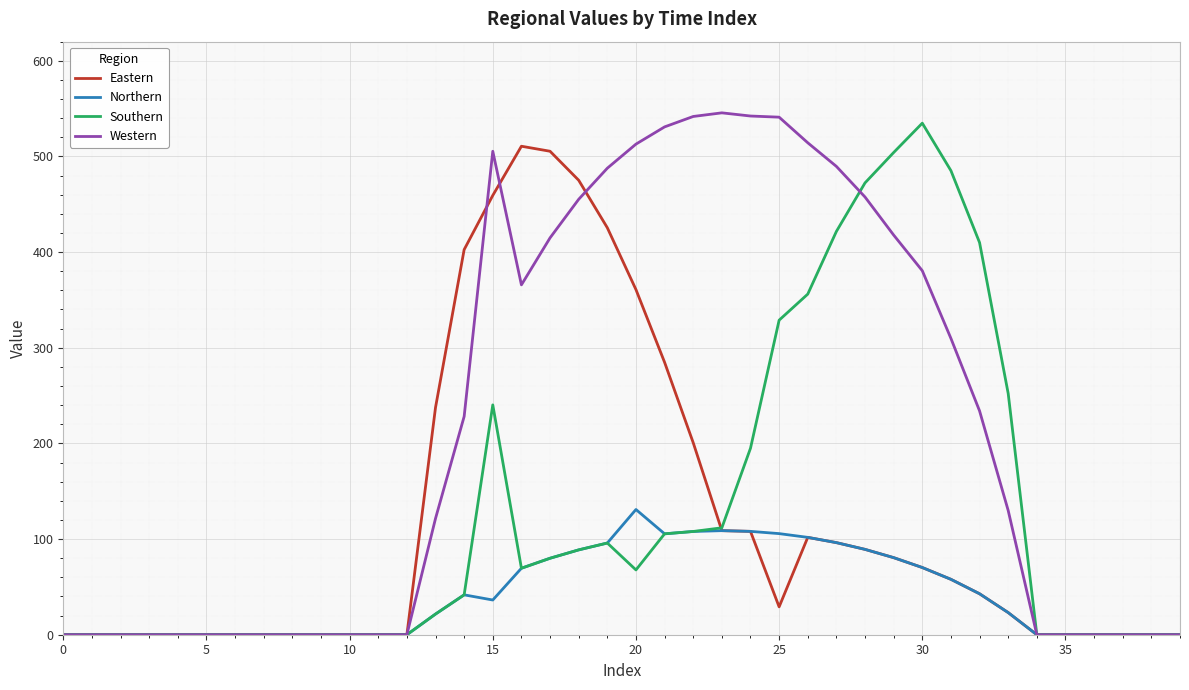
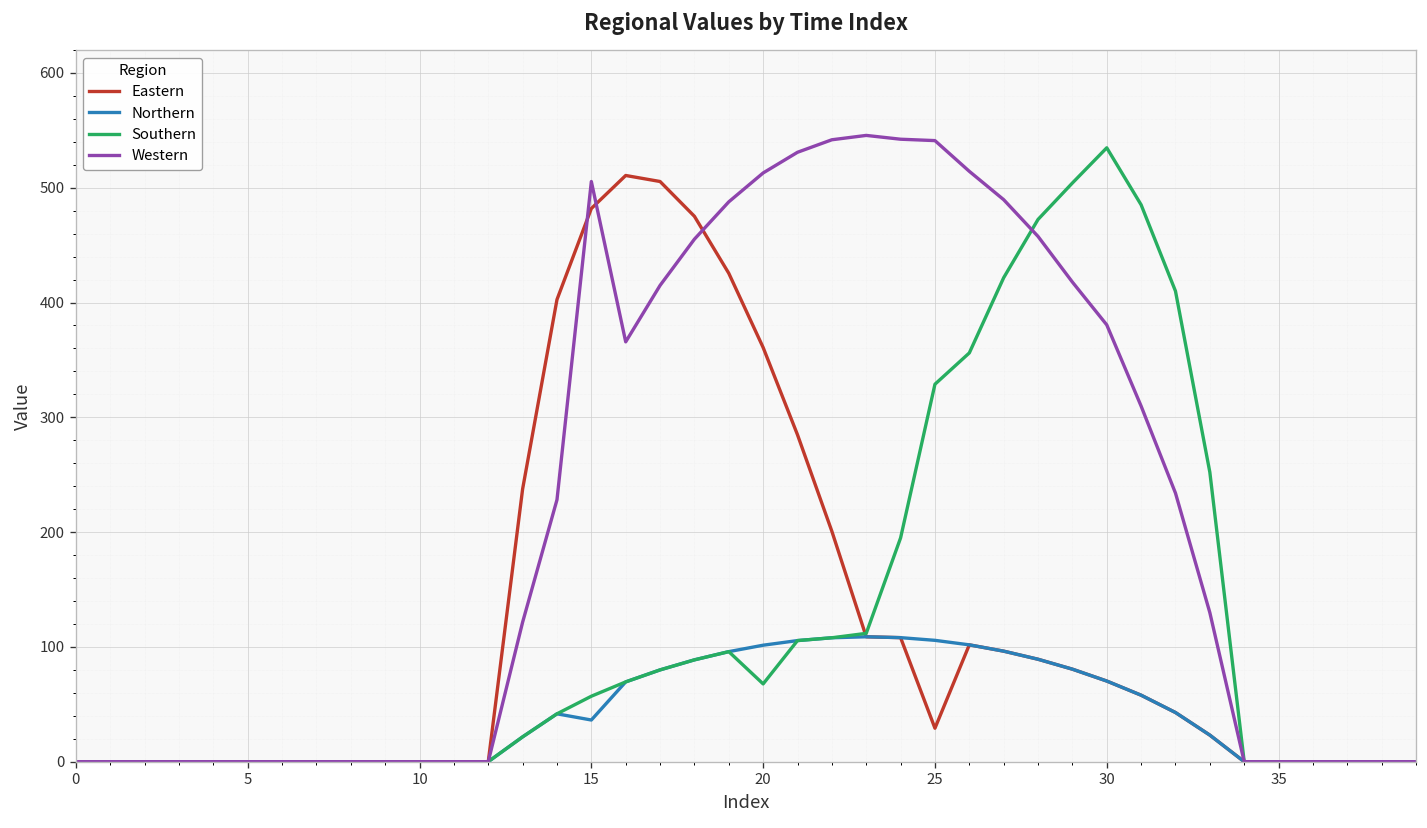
  {
    "Eastern": {
-     "15": 460,
+     "15": 480,
      "20": 360,
      "25": 30
    },
    "Northern": {
      "15": 40,
-     "20": 130,
+     "20": 100,
      "25": 110
    },
    "Southern": {
-     "15": 240,
+     "15": 60,
      "20": 70,
      "25": 330,
      "30": 530
    },
    "Western": {
      "15": 510,
      "20": 510,
      "25": 540,
      "30": 380
    }
  }
